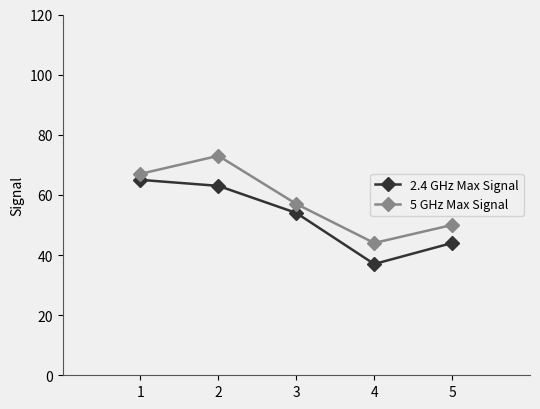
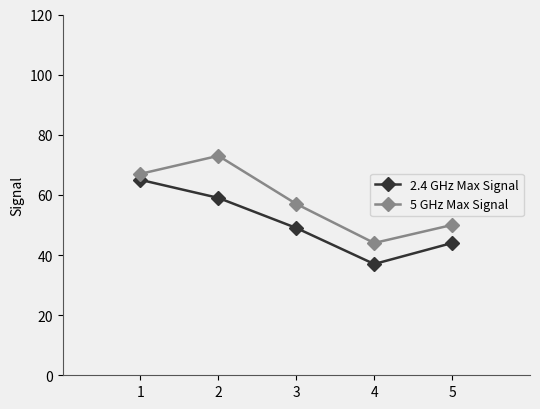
  {
    "2.4 GHz Max Signal": {
      "1": 65,
-     "2": 63,
-     "3": 54,
+     "2": 59,
+     "3": 49,
      "4": 37,
      "5": 44
    },
    "5 GHz Max Signal": {
      "1": 67,
      "2": 73,
      "3": 57,
      "4": 44,
      "5": 50
    }
  }
